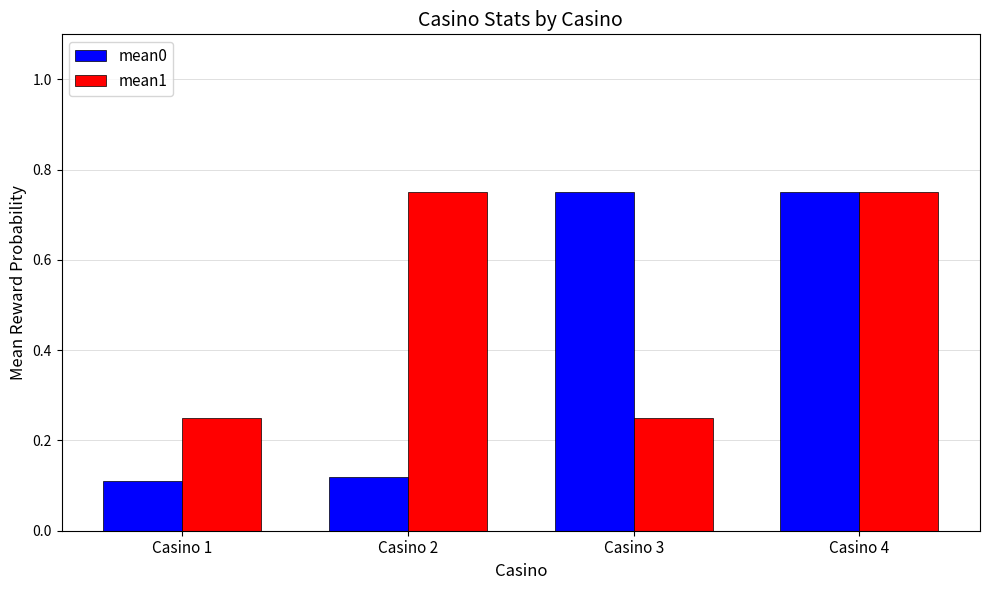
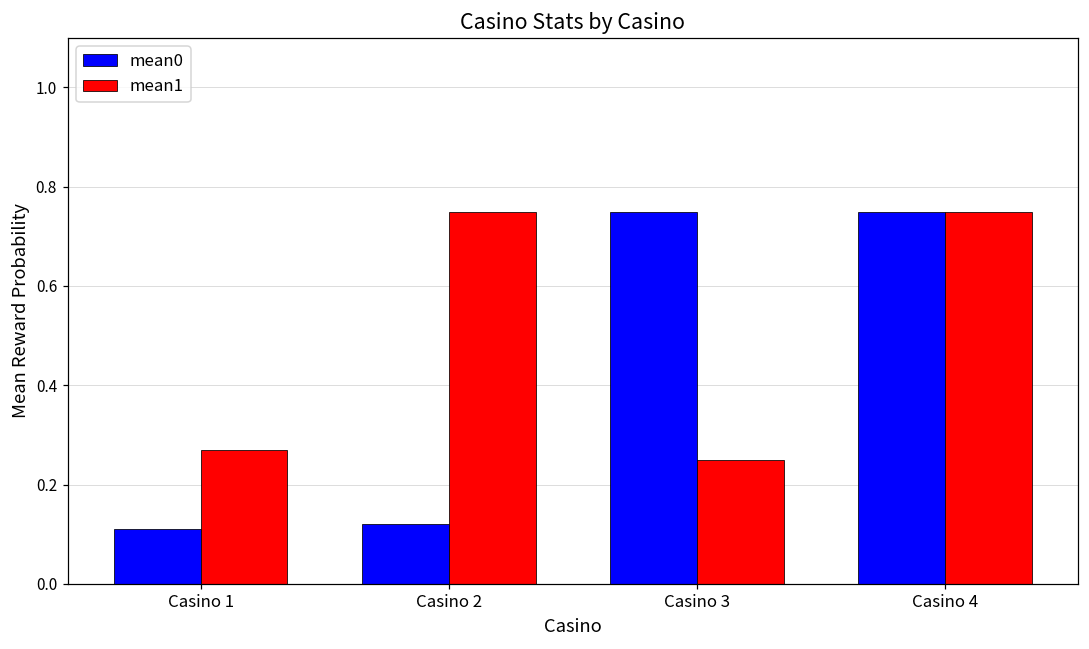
  {
    "mean0": {
      "Casino 1": 0.11,
      "Casino 2": 0.12,
      "Casino 3": 0.75,
      "Casino 4": 0.75
    },
    "mean1": {
-     "Casino 1": 0.25,
+     "Casino 1": 0.27,
      "Casino 2": 0.75,
      "Casino 3": 0.25,
      "Casino 4": 0.75
    }
  }
